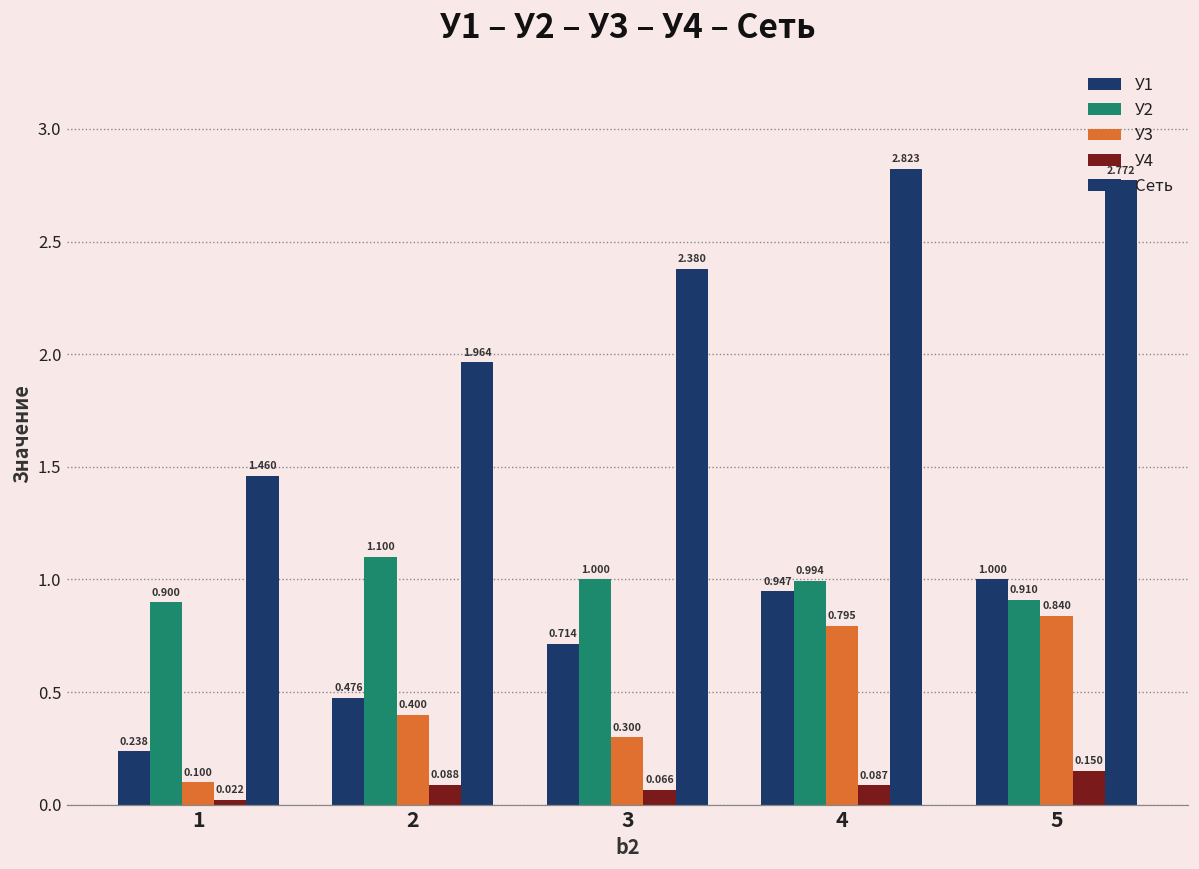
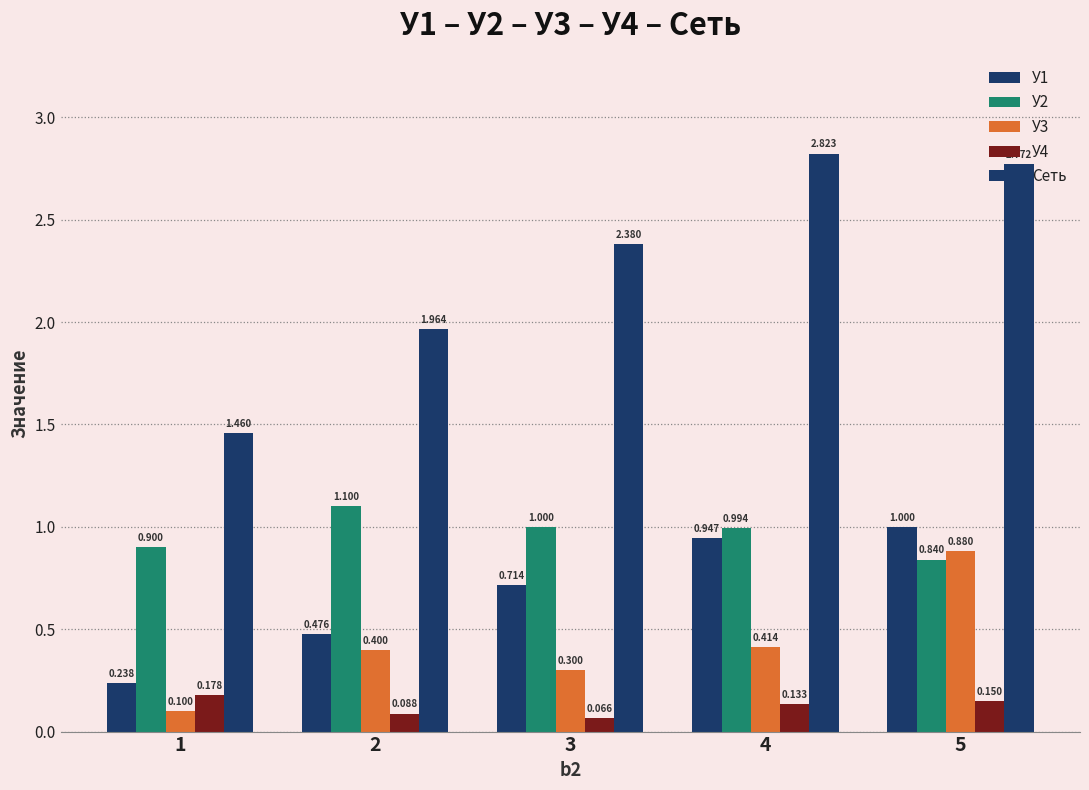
  {
    "У2": {
      "1": 0.900,
      "2": 1.100,
      "3": 1.000,
      "4": 0.994,
-     "5": 0.910
+     "5": 0.840
    },
    "У3": {
      "1": 0.100,
      "2": 0.400,
      "3": 0.300,
-     "4": 0.795,
-     "5": 0.840
+     "4": 0.414,
+     "5": 0.880
    },
    "У4": {
-     "1": 0.022,
+     "1": 0.178,
      "2": 0.088,
      "3": 0.066,
-     "4": 0.087,
+     "4": 0.133,
      "5": 0.150
    }
  }
